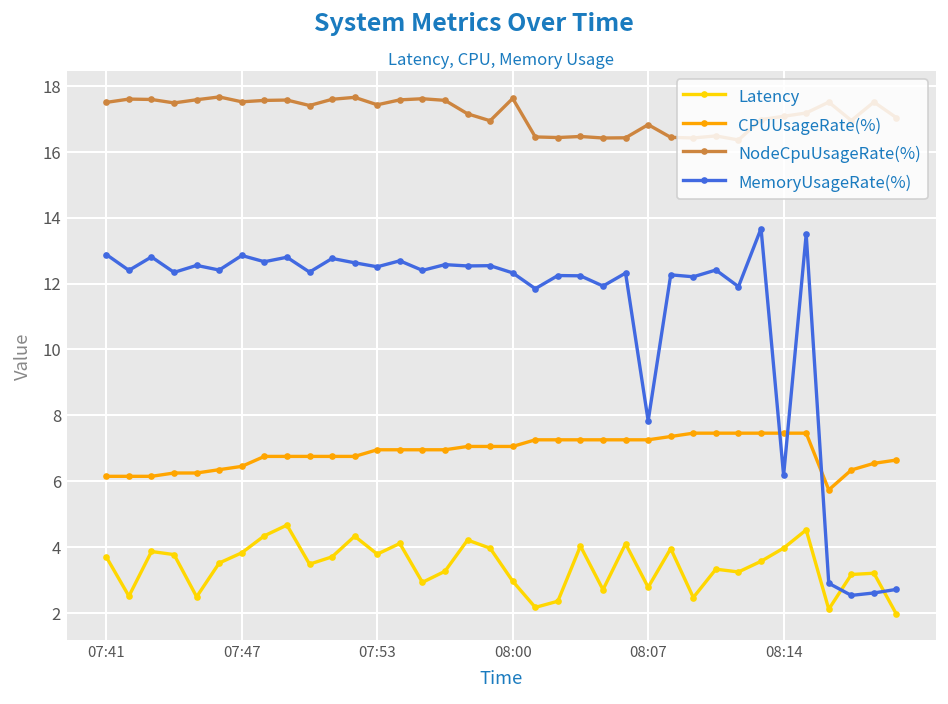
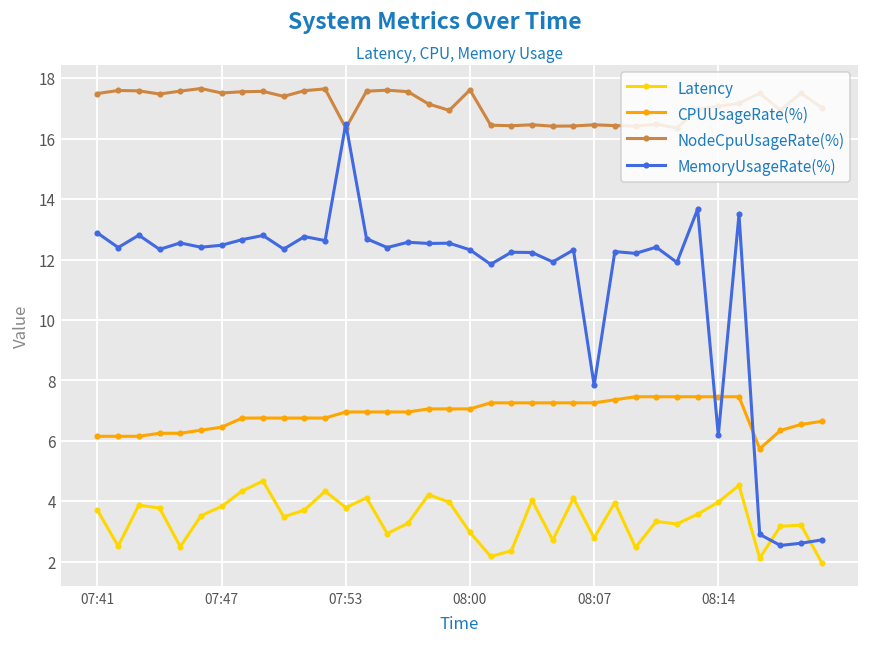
  {
    "NodeCpuUsageRate(%)": {
      "07:41": 17.5,
      "07:47": 17.5,
-     "07:53": 17.4,
+     "07:53": 16.4,
      "08:00": 17.6,
-     "08:07": 16.8
+     "08:07": 16.5
    },
    "MemoryUsageRate(%)": {
      "07:41": 12.9,
-     "07:47": 12.9,
-     "07:53": 12.5,
+     "07:47": 12.5,
+     "07:53": 16.5,
      "08:00": 12.3,
      "08:07": 7.8,
      "08:14": 6.2
    }
  }
